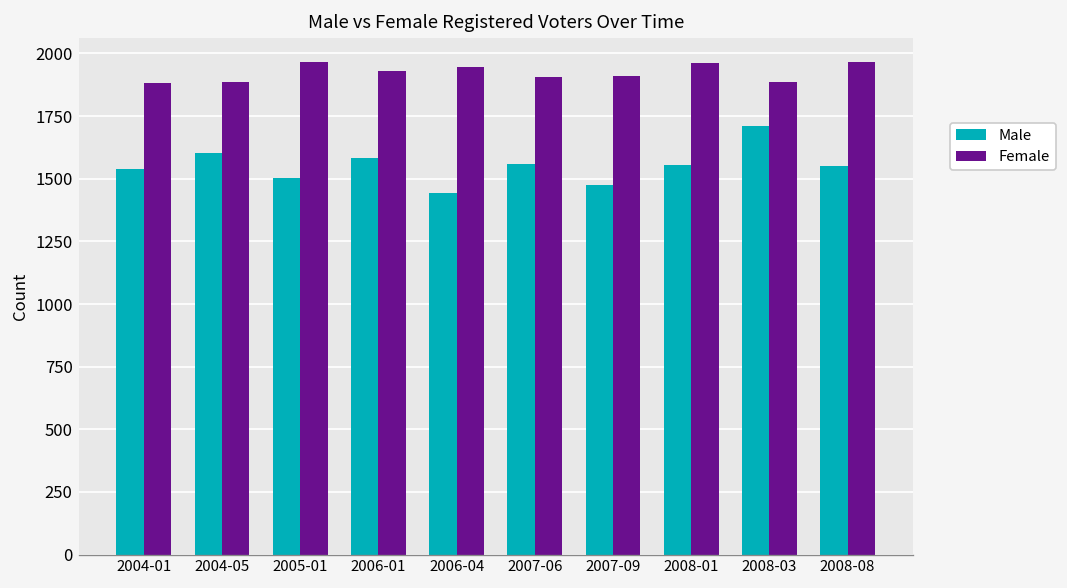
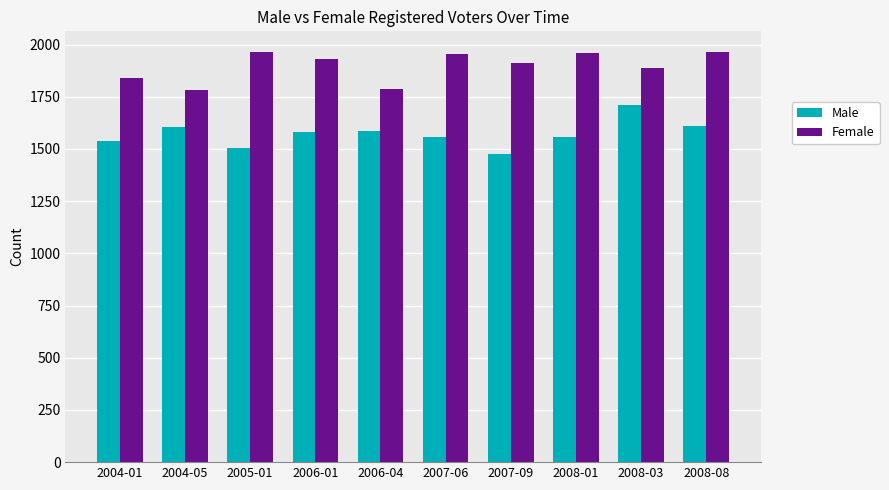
  {
    "Male": {
      "2004-01": 1540,
      "2004-05": 1600,
      "2005-01": 1500,
      "2006-01": 1580,
-     "2006-04": 1440,
+     "2006-04": 1590,
      "2007-06": 1560,
      "2007-09": 1480,
      "2008-01": 1560,
      "2008-03": 1710,
-     "2008-08": 1550
+     "2008-08": 1610
    },
    "Female": {
-     "2004-01": 1880,
-     "2004-05": 1890,
+     "2004-01": 1840,
+     "2004-05": 1780,
      "2005-01": 1970,
      "2006-01": 1930,
-     "2006-04": 1950,
-     "2007-06": 1910,
+     "2006-04": 1790,
+     "2007-06": 1950,
      "2007-09": 1910,
      "2008-01": 1960,
      "2008-03": 1890,
      "2008-08": 1970
    }
  }
